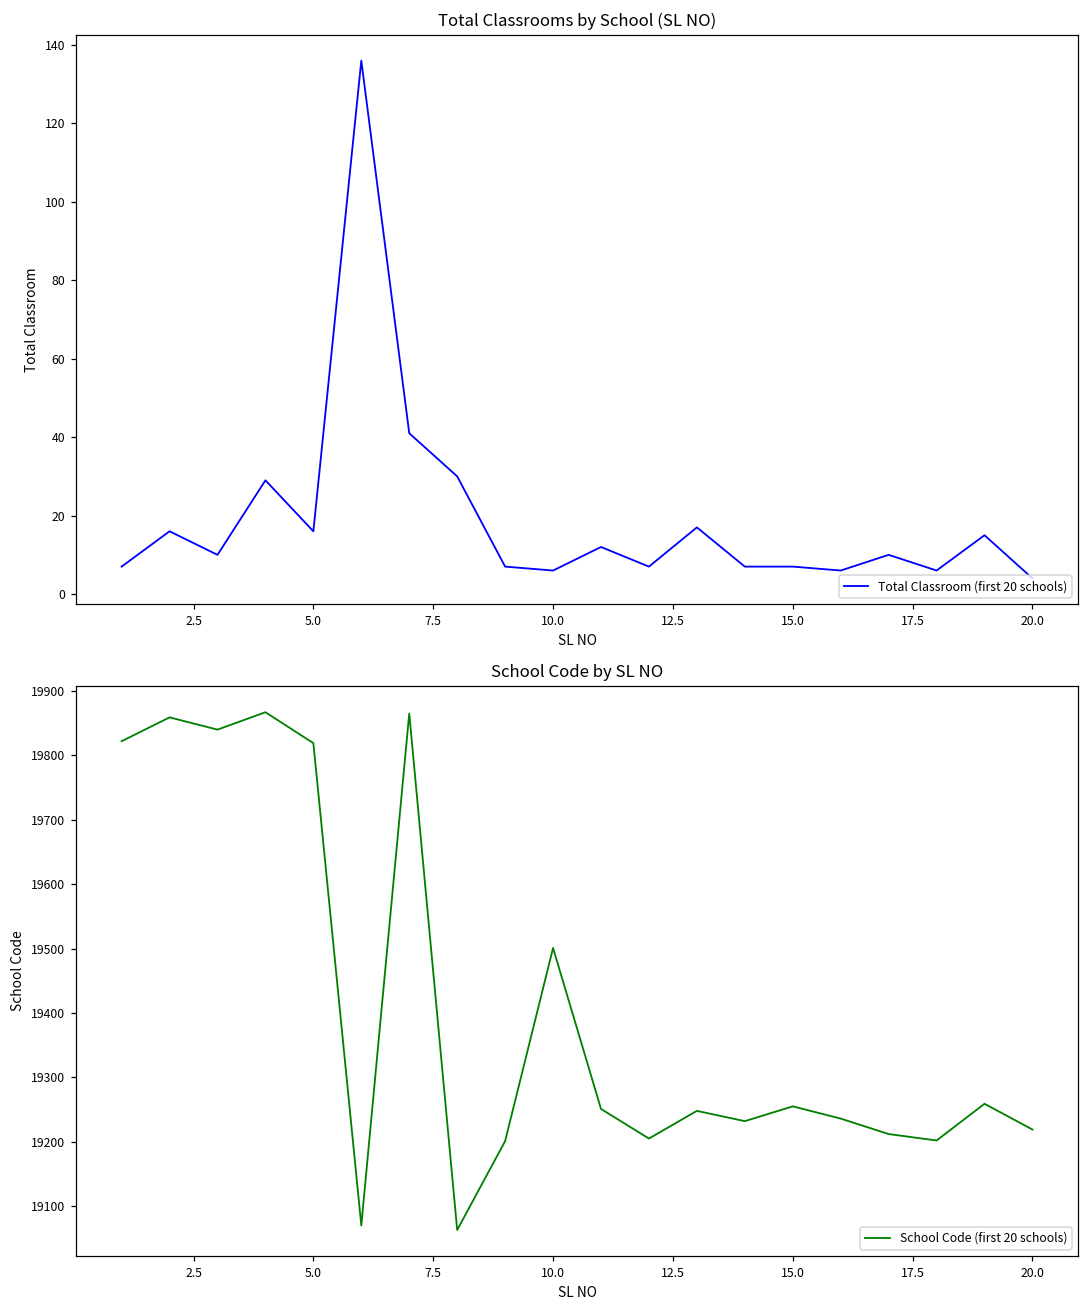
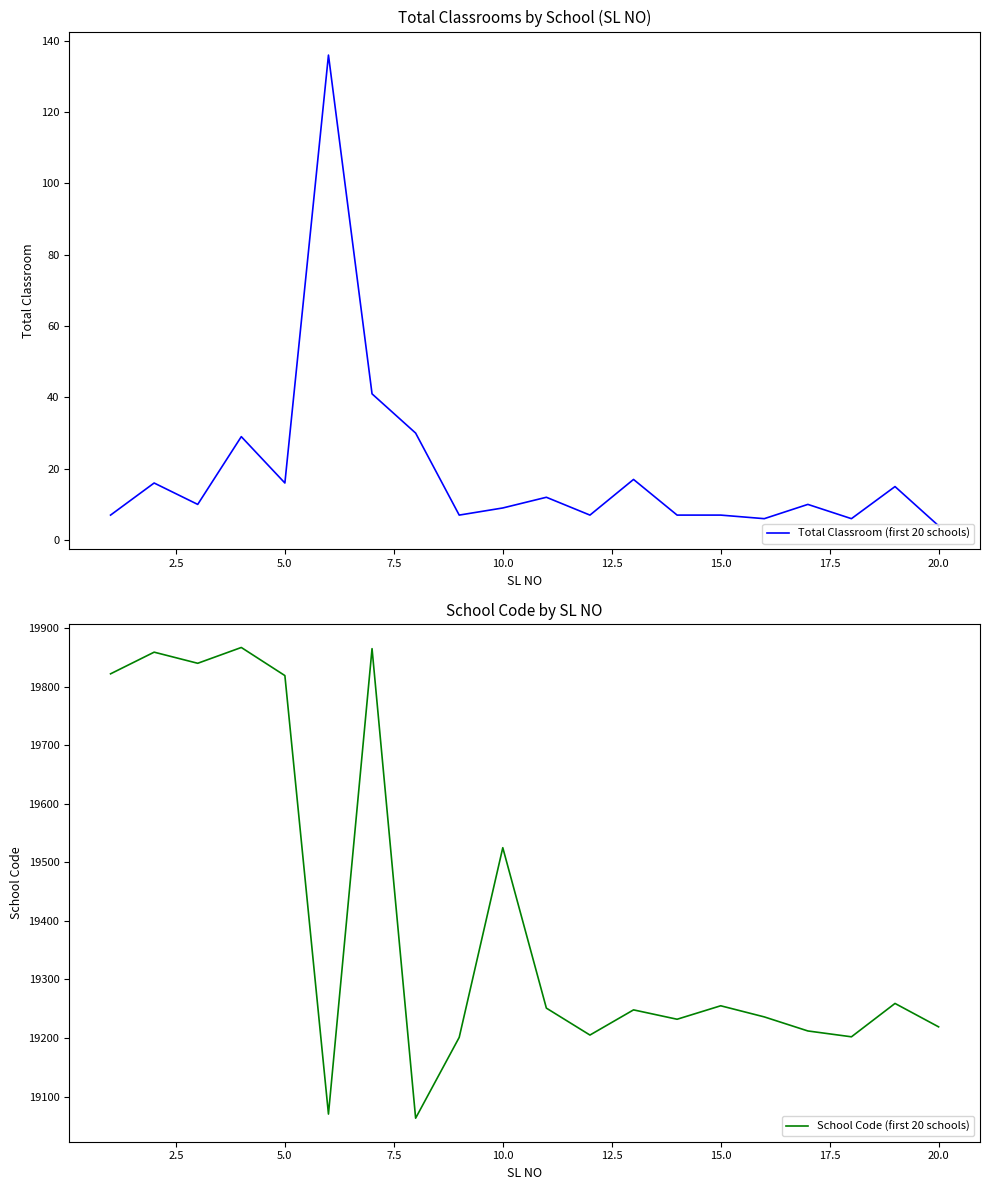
  {
    "Total Classrooms by School (SL NO)": {
      "5.0": 16,
-     "10.0": 6,
+     "10.0": 9,
      "15.0": 7
    },
    "School Code by SL NO": {
      "5.0": 19820,
-     "10.0": 19500,
+     "10.0": 19530,
      "15.0": 19260,
      "20.0": 19220
    }
  }
